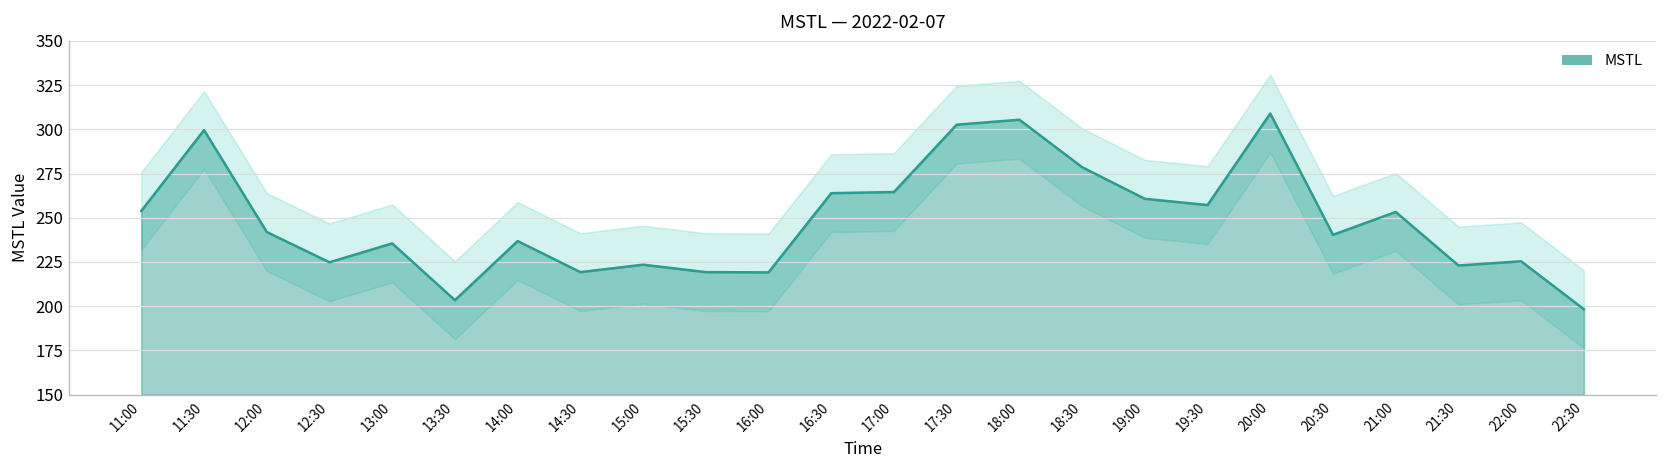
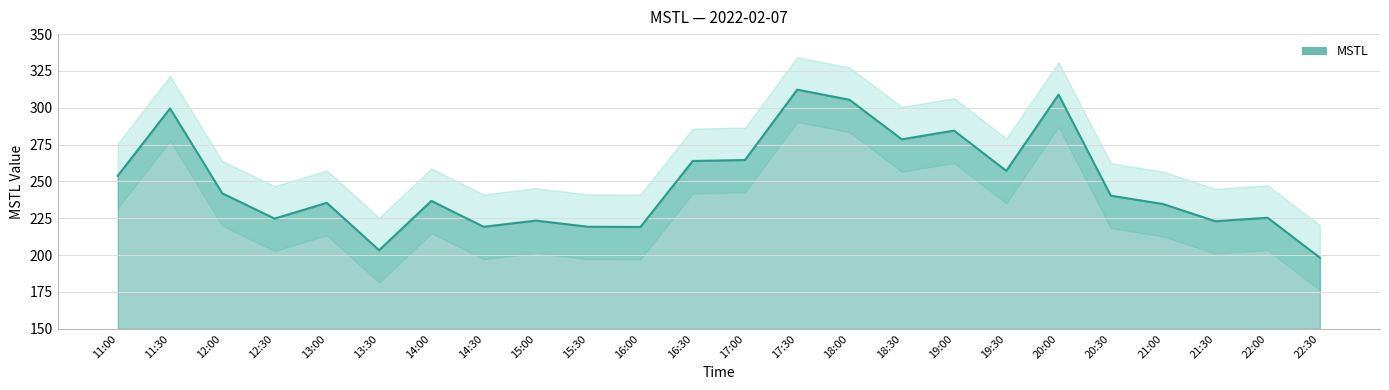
  {
    "MSTL": {
      "11:00": 254,
      "11:30": 300,
      "12:00": 242,
      "12:30": 225,
      "13:00": 235,
      "13:30": 203,
      "14:00": 237,
      "14:30": 219,
      "15:00": 223,
      "15:30": 219,
      "16:00": 219,
      "16:30": 264,
      "17:00": 265,
-     "17:30": 303,
+     "17:30": 312,
      "18:00": 305,
      "18:30": 279,
-     "19:00": 261,
+     "19:00": 285,
      "19:30": 257,
      "20:00": 309,
      "20:30": 240,
-     "21:00": 253,
+     "21:00": 235,
      "21:30": 223,
      "22:00": 225,
      "22:30": 198
    }
  }
